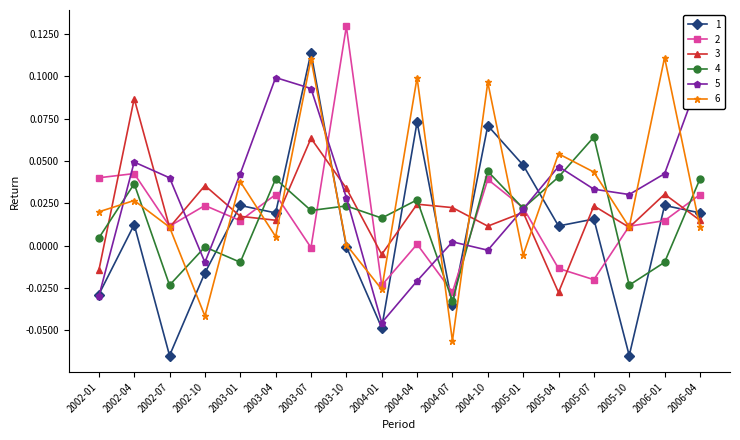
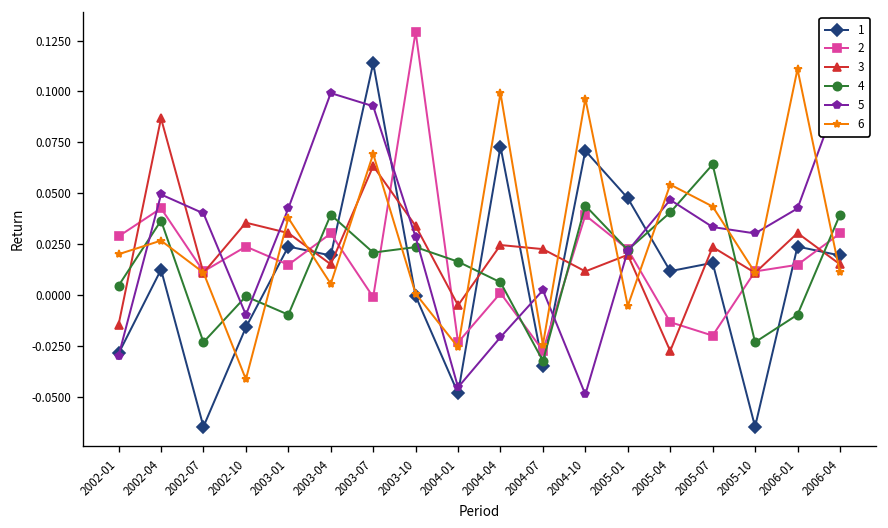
  {
    "1": {
      "2002-04": 0.012,
      "2002-07": -0.065,
      "2002-10": -0.016,
      "2003-01": 0.024,
      "2003-04": 0.019,
      "2003-07": 0.114,
      "2004-01": -0.048,
      "2004-04": 0.073,
      "2004-07": -0.035,
      "2004-10": 0.071,
      "2005-01": 0.048,
      "2005-04": 0.012,
      "2005-07": 0.016,
      "2005-10": -0.065,
      "2006-01": 0.024,
      "2006-04": 0.019
    },
    "2": {
-     "2002-01": 0.040,
+     "2002-01": 0.029,
      "2002-04": 0.043,
      "2002-10": 0.024,
      "2003-01": 0.015,
      "2003-04": 0.030,
      "2003-07": -0.001,
      "2003-10": 0.129,
      "2004-01": -0.023,
      "2004-04": 0.001,
      "2004-07": -0.027,
      "2004-10": 0.039,
      "2005-04": -0.013,
      "2005-07": -0.020,
      "2006-01": 0.015,
      "2006-04": 0.030
    },
    "3": {
      "2002-01": -0.015,
      "2002-04": 0.087,
      "2002-10": 0.035,
-     "2003-01": 0.017,
+     "2003-01": 0.030,
      "2003-04": 0.015,
      "2003-07": 0.063,
      "2003-10": 0.034,
      "2004-01": -0.005,
      "2004-04": 0.024,
      "2004-07": 0.022,
      "2004-10": 0.012,
      "2005-01": 0.020,
      "2005-04": -0.028,
      "2005-07": 0.023,
      "2006-01": 0.030,
      "2006-04": 0.015
    },
    "4": {
      "2002-01": 0.005,
      "2002-04": 0.036,
      "2002-07": -0.023,
      "2002-10": -0.001,
      "2003-01": -0.010,
      "2003-04": 0.039,
      "2003-07": 0.021,
      "2003-10": 0.023,
      "2004-01": 0.016,
-     "2004-04": 0.027,
+     "2004-04": 0.006,
      "2004-07": -0.033,
      "2004-10": 0.044,
      "2005-04": 0.041,
      "2005-07": 0.064,
      "2005-10": -0.023,
      "2006-01": -0.010,
      "2006-04": 0.039
    },
    "5": {
      "2002-04": 0.049,
      "2002-07": 0.040,
      "2002-10": -0.010,
      "2003-01": 0.042,
      "2003-04": 0.099,
      "2003-07": 0.093,
      "2003-10": 0.028,
      "2004-01": -0.045,
      "2004-04": -0.021,
      "2004-07": 0.002,
-     "2004-10": -0.003,
+     "2004-10": -0.049,
      "2005-04": 0.047,
      "2005-07": 0.033,
      "2005-10": 0.030,
      "2006-01": 0.042
    },
    "6": {
      "2002-01": 0.020,
      "2002-04": 0.027,
      "2002-10": -0.042,
      "2003-01": 0.038,
      "2003-04": 0.005,
-     "2003-07": 0.110,
+     "2003-07": 0.069,
      "2004-01": -0.026,
      "2004-04": 0.099,
-     "2004-07": -0.056,
+     "2004-07": -0.025,
      "2004-10": 0.096,
      "2005-01": -0.005,
      "2005-04": 0.054,
      "2005-07": 0.043,
      "2006-01": 0.111,
      "2006-04": 0.011
    }
  }
